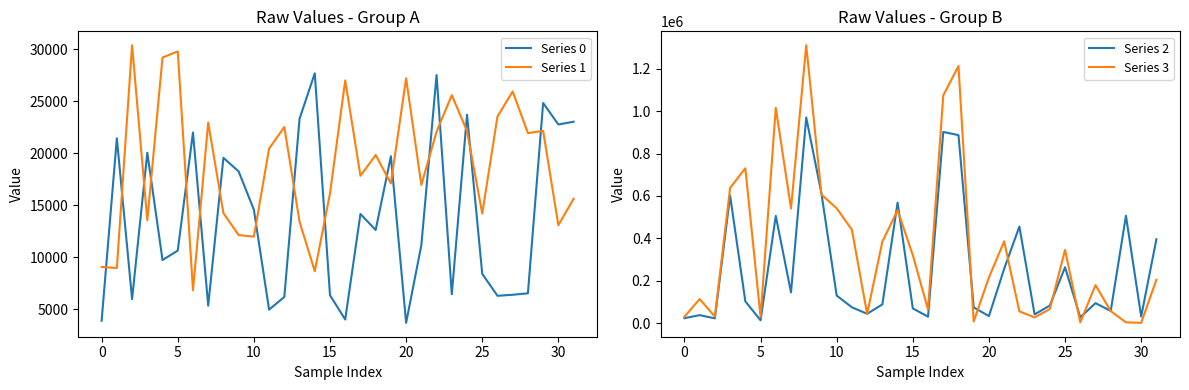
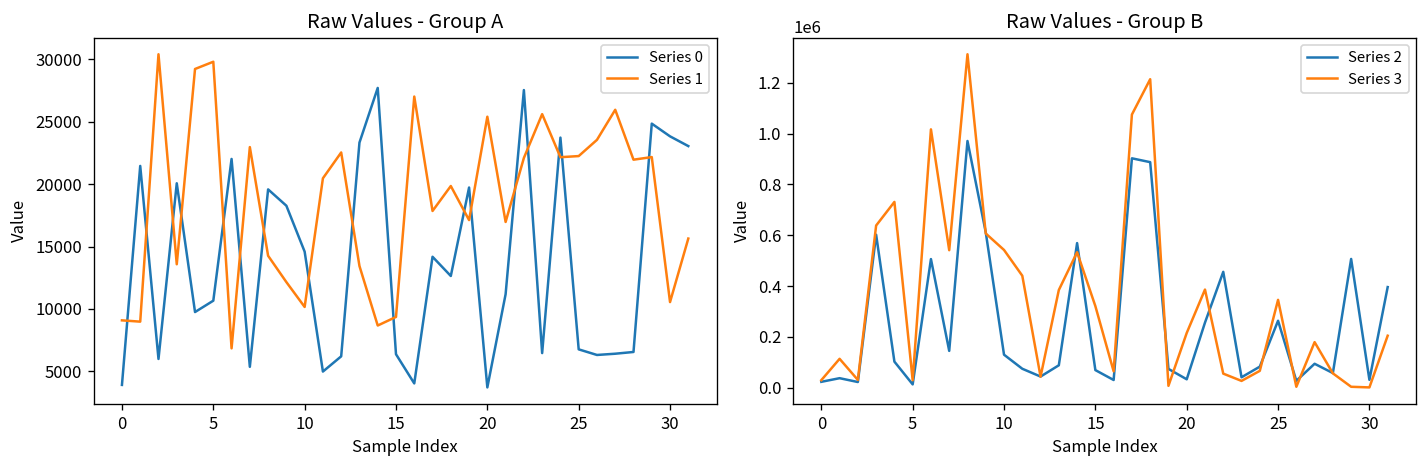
  {
    "Raw Values - Group A": {
      "Series 0": {
        "0": 3900,
        "5": 10700,
        "10": 14600,
        "15": 6400,
        "20": 3700,
-       "25": 8400,
-       "30": 22800
+       "25": 6800,
+       "30": 23800
      },
      "Series 1": {
        "0": 9100,
        "5": 29800,
-       "10": 12000,
-       "15": 16200,
-       "20": 27200,
-       "25": 14200,
-       "30": 13100
+       "10": 10200,
+       "15": 9400,
+       "20": 25400,
+       "25": 22300,
+       "30": 10500
      }
    },
    "Raw Values - Group B": {
      "Series 2": {
        "5": 10000,
        "10": 130000,
        "15": 70000,
        "20": 30000,
        "25": 260000,
        "30": 30000
      },
      "Series 3": {
        "5": 30000,
        "10": 540000,
        "15": 320000,
        "20": 220000,
        "25": 350000,
        "30": 0
      }
    }
  }
